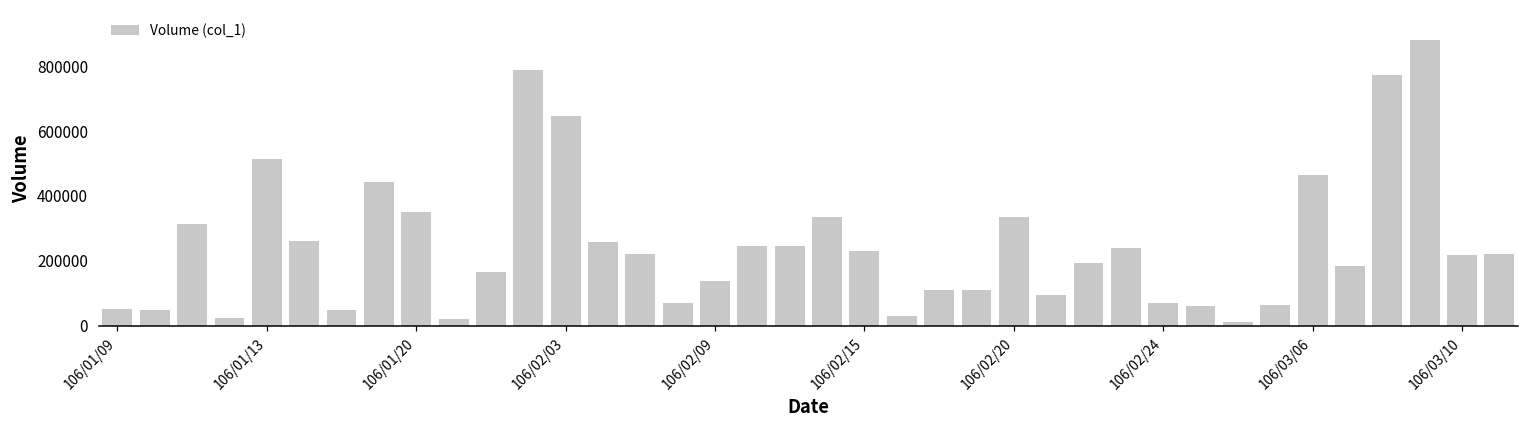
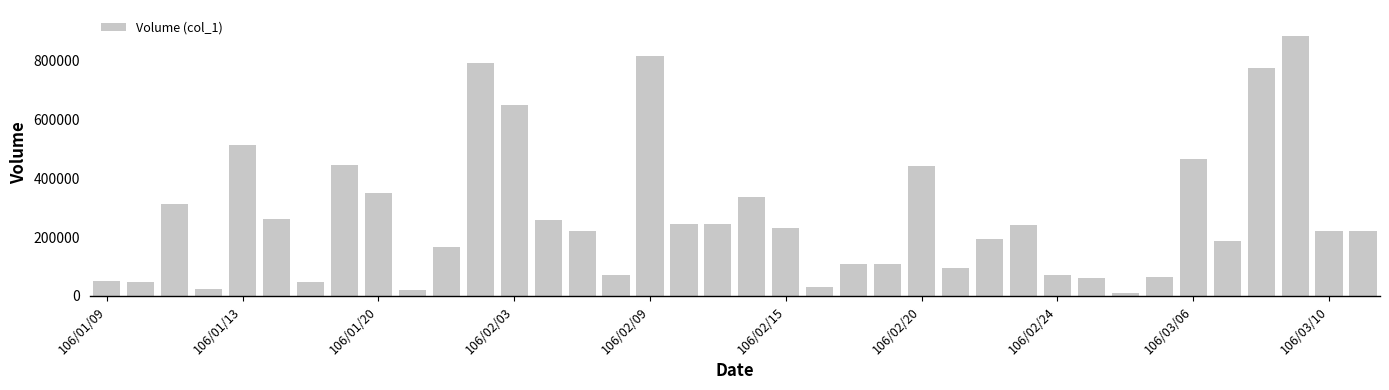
  {
    "106/01/09": 50000,
    "106/01/13": 510000,
    "106/01/20": 350000,
    "106/02/03": 650000,
-   "106/02/09": 140000,
+   "106/02/09": 810000,
    "106/02/15": 230000,
-   "106/02/20": 340000,
+   "106/02/20": 440000,
    "106/02/24": 70000,
    "106/03/06": 470000,
    "106/03/10": 220000
  }
